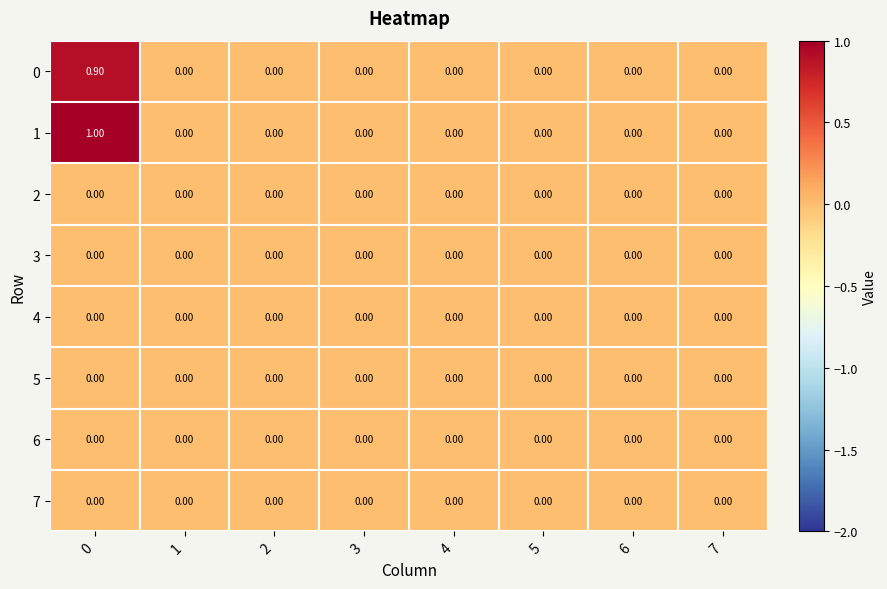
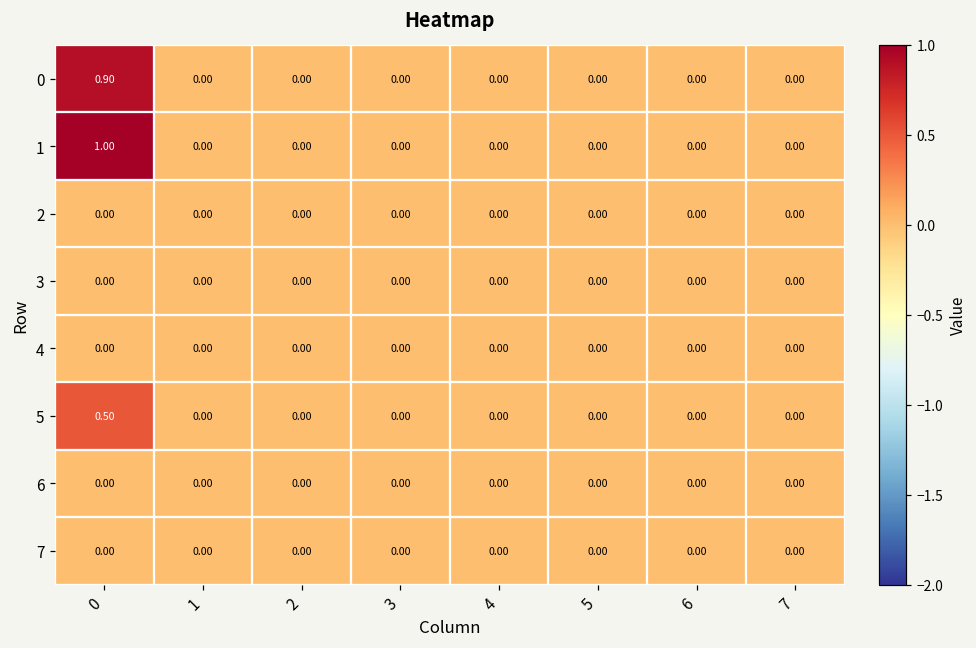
  {
    "0": {
      "0": 0.90,
      "1": 0.00,
      "2": 0.00,
      "3": 0.00,
      "4": 0.00,
      "5": 0.00,
      "6": 0.00,
      "7": 0.00
    },
    "1": {
      "0": 1.00,
      "1": 0.00,
      "2": 0.00,
      "3": 0.00,
      "4": 0.00,
      "5": 0.00,
      "6": 0.00,
      "7": 0.00
    },
    "2": {
      "0": 0.00,
      "1": 0.00,
      "2": 0.00,
      "3": 0.00,
      "4": 0.00,
      "5": 0.00,
      "6": 0.00,
      "7": 0.00
    },
    "3": {
      "0": 0.00,
      "1": 0.00,
      "2": 0.00,
      "3": 0.00,
      "4": 0.00,
      "5": 0.00,
      "6": 0.00,
      "7": 0.00
    },
    "4": {
      "0": 0.00,
      "1": 0.00,
      "2": 0.00,
      "3": 0.00,
      "4": 0.00,
      "5": 0.00,
      "6": 0.00,
      "7": 0.00
    },
    "5": {
-     "0": 0.00,
+     "0": 0.50,
      "1": 0.00,
      "2": 0.00,
      "3": 0.00,
      "4": 0.00,
      "5": 0.00,
      "6": 0.00,
      "7": 0.00
    },
    "6": {
      "0": 0.00,
      "1": 0.00,
      "2": 0.00,
      "3": 0.00,
      "4": 0.00,
      "5": 0.00,
      "6": 0.00,
      "7": 0.00
    },
    "7": {
      "0": 0.00,
      "1": 0.00,
      "2": 0.00,
      "3": 0.00,
      "4": 0.00,
      "5": 0.00,
      "6": 0.00,
      "7": 0.00
    }
  }
